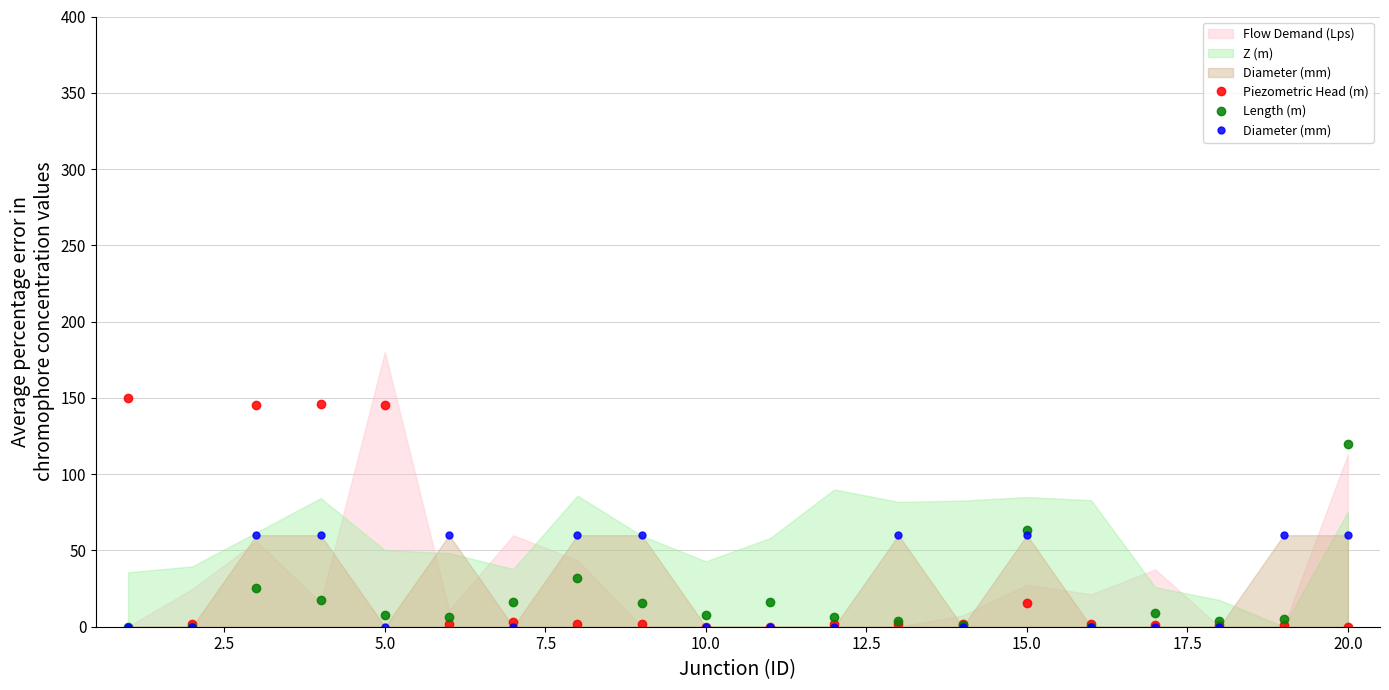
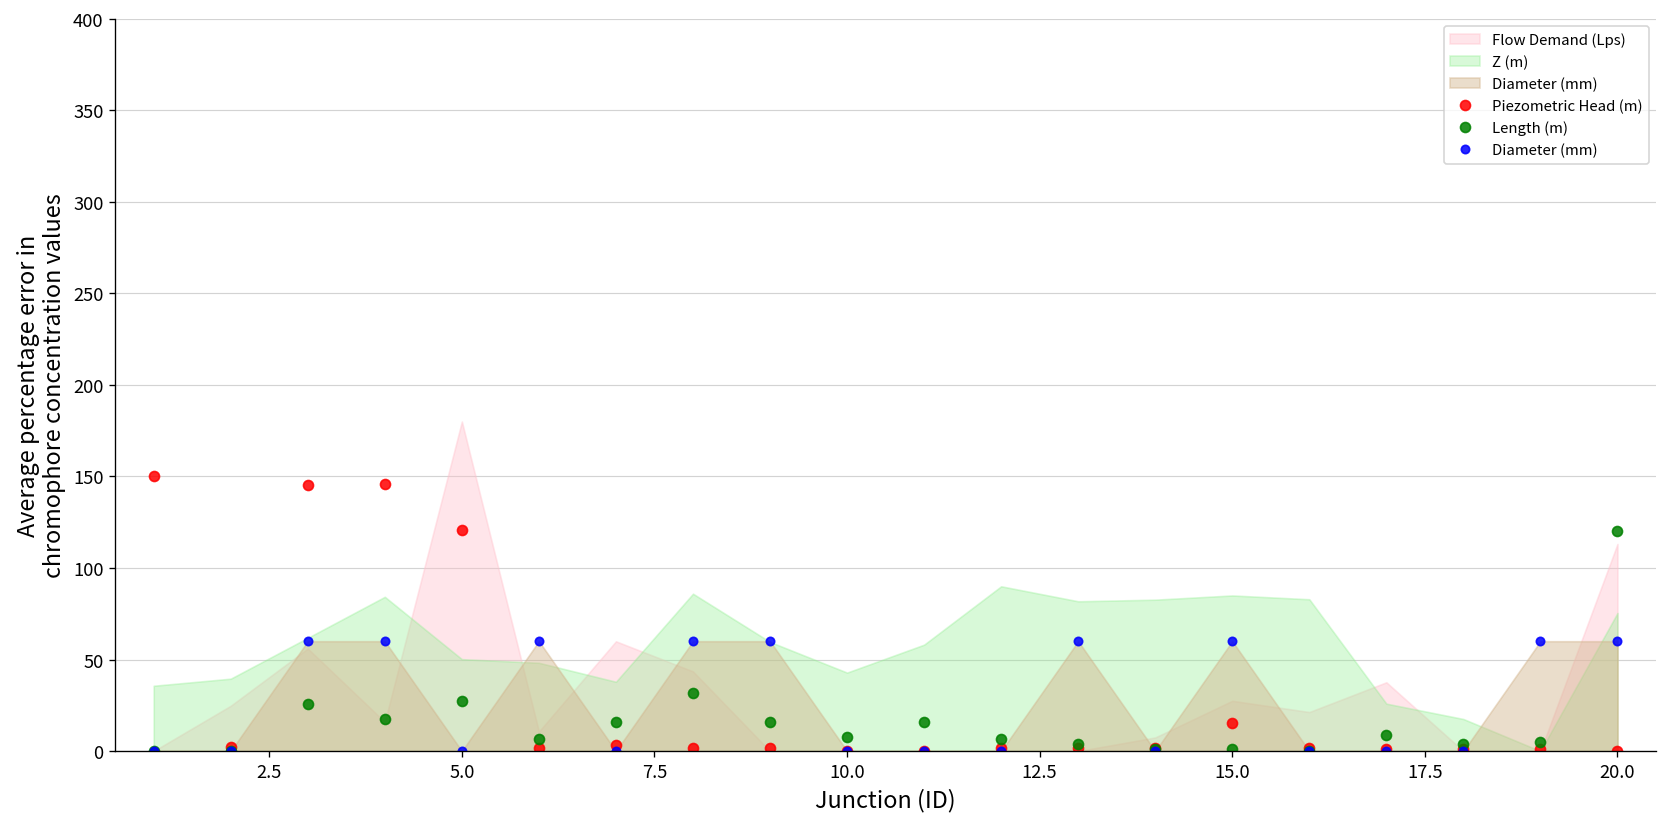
  {
    "Piezometric Head (m)": {
-     "5.0": 145,
+     "5.0": 121,
      "15.0": 16,
      "20.0": 0
    },
    "Length (m)": {
-     "5.0": 8,
+     "5.0": 27,
      "10.0": 8,
-     "15.0": 63,
+     "15.0": 1,
      "20.0": 120
    }
  }
